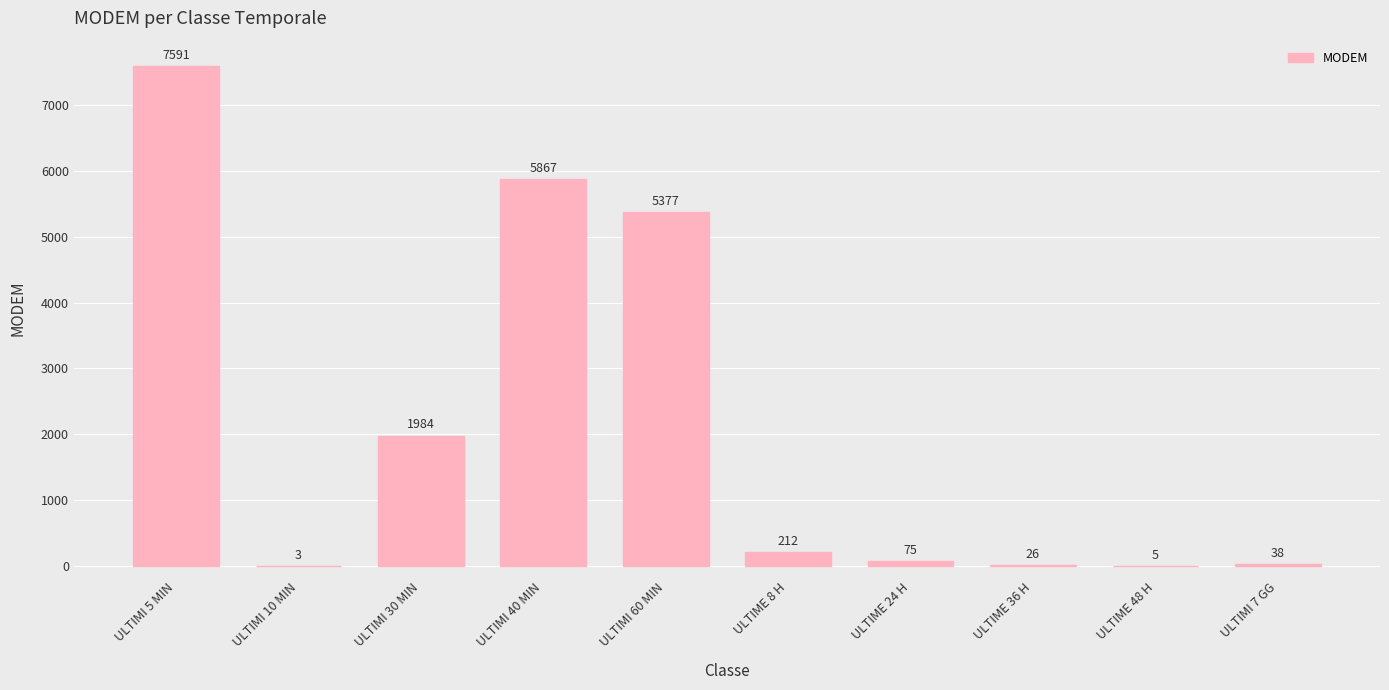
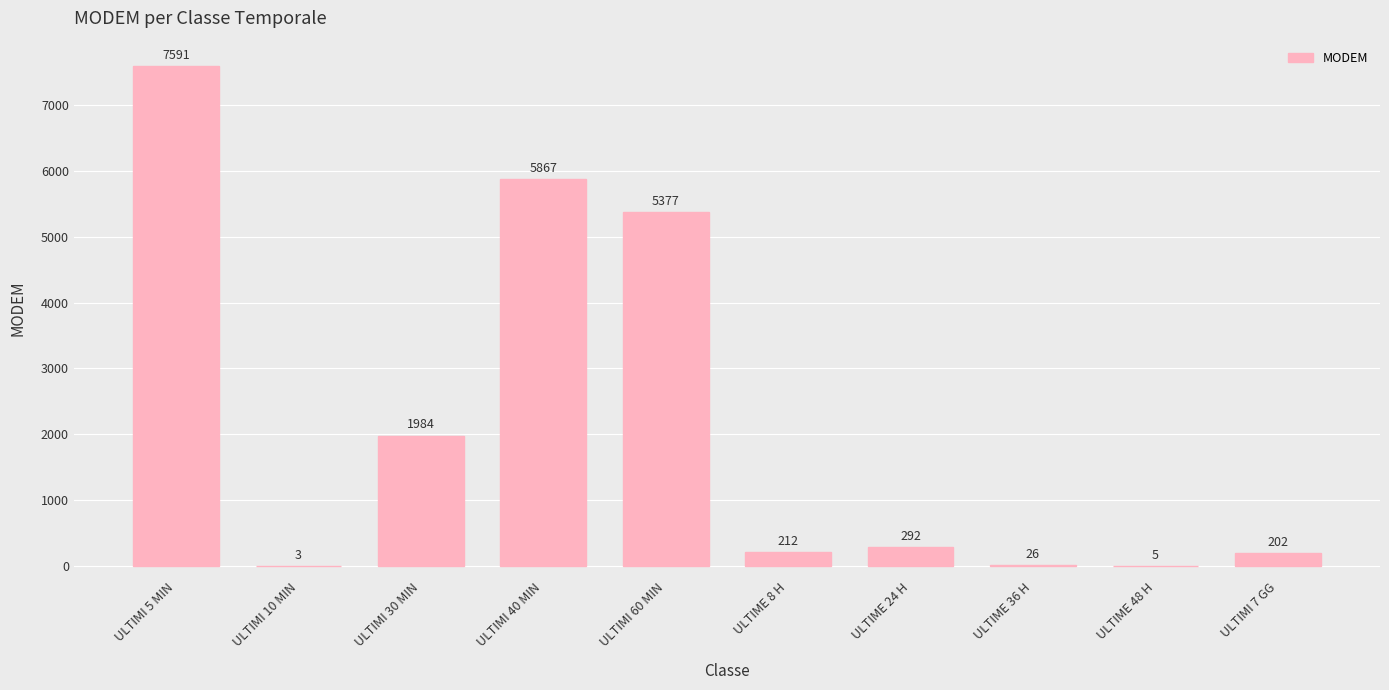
  {
    "ULTIMI 5 MIN": 7591,
    "ULTIMI 10 MIN": 3,
    "ULTIMI 30 MIN": 1984,
    "ULTIMI 40 MIN": 5867,
    "ULTIMI 60 MIN": 5377,
    "ULTIME 8 H": 212,
-   "ULTIME 24 H": 75,
+   "ULTIME 24 H": 292,
    "ULTIME 36 H": 26,
    "ULTIME 48 H": 5,
-   "ULTIMI 7 GG": 38
+   "ULTIMI 7 GG": 202
  }
